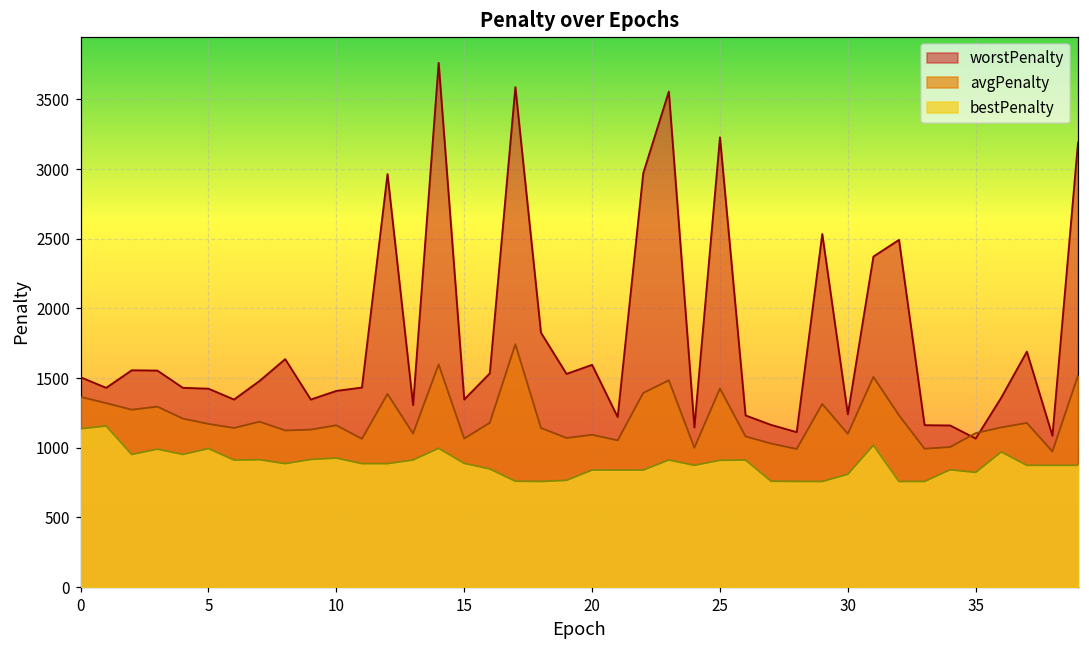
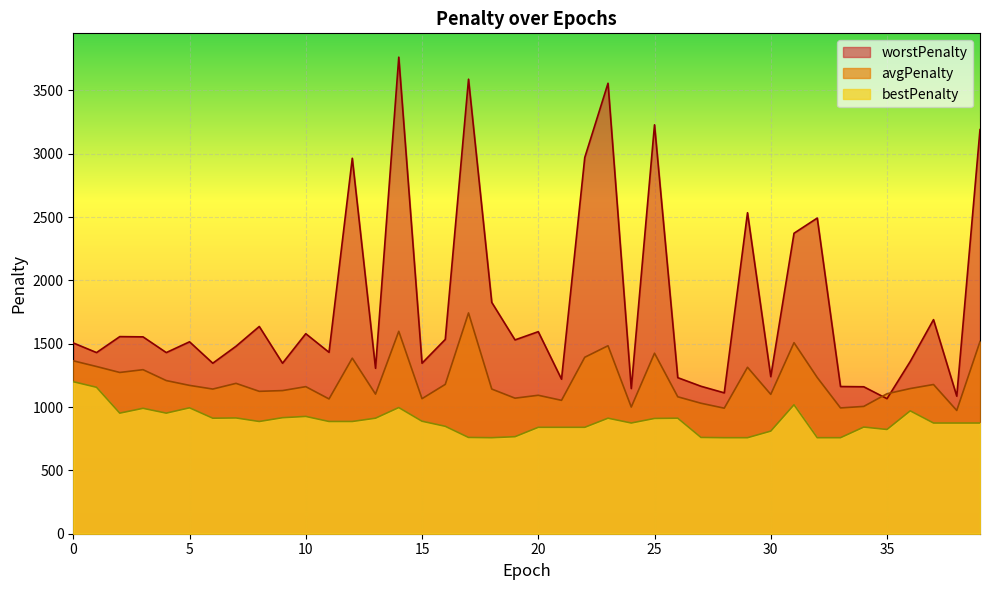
  {
    "worstPenalty": {
      "0": 1510,
-     "5": 1420,
-     "10": 1410,
+     "5": 1520,
+     "10": 1580,
      "15": 1350,
      "20": 1600,
      "25": 3230,
      "30": 1240,
      "35": 1070
    },
    "avgPenalty": {
      "0": 1370,
      "5": 1170,
      "10": 1160,
      "15": 1070,
      "20": 1090,
      "25": 1430,
      "30": 1100,
      "35": 1110
    },
    "bestPenalty": {
-     "0": 1140,
+     "0": 1200,
      "5": 990,
      "10": 930,
      "15": 890,
      "20": 840,
      "25": 910,
      "30": 810,
      "35": 820
    }
  }
